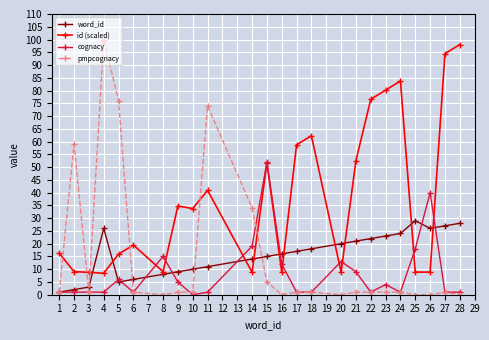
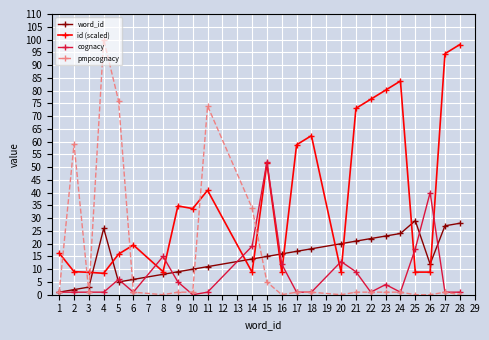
  {
    "word_id": {
      "2": 2,
      "3": 3,
      "4": 26,
      "5": 5,
      "6": 6,
      "8": 8,
      "9": 9,
      "10": 10,
      "11": 11,
      "14": 14,
      "15": 15,
      "16": 16,
      "17": 17,
      "18": 18,
      "20": 20,
      "21": 21,
      "22": 22,
      "23": 23,
      "24": 24,
      "25": 29,
-     "26": 26,
+     "26": 12,
      "27": 27,
      "28": 28
    },
    "id (scaled)": {
      "1": 16,
      "2": 9,
      "3": 9,
      "4": 8,
      "5": 16,
      "6": 19,
      "8": 9,
      "9": 35,
      "10": 34,
      "11": 41,
      "14": 9,
      "16": 9,
      "17": 59,
      "18": 62,
      "20": 9,
-     "21": 53,
+     "21": 73,
      "22": 77,
      "23": 80,
      "24": 84,
      "25": 9,
      "26": 9,
      "27": 94,
      "28": 98
    },
    "cognacy": {
      "2": 1,
      "4": 1,
      "5": 6,
      "8": 15,
      "9": 5,
      "11": 1,
      "14": 19,
      "16": 12,
      "20": 13,
      "21": 9,
      "23": 4,
      "25": 18,
      "26": 40
    },
    "pmpcognacy": {
      "2": 59,
      "5": 76,
      "8": 0,
      "9": 1,
      "11": 74,
      "14": 34,
      "15": 5,
      "16": 0,
      "20": 0,
      "21": 1,
      "23": 1,
      "25": 0,
      "26": 0
    }
  }
